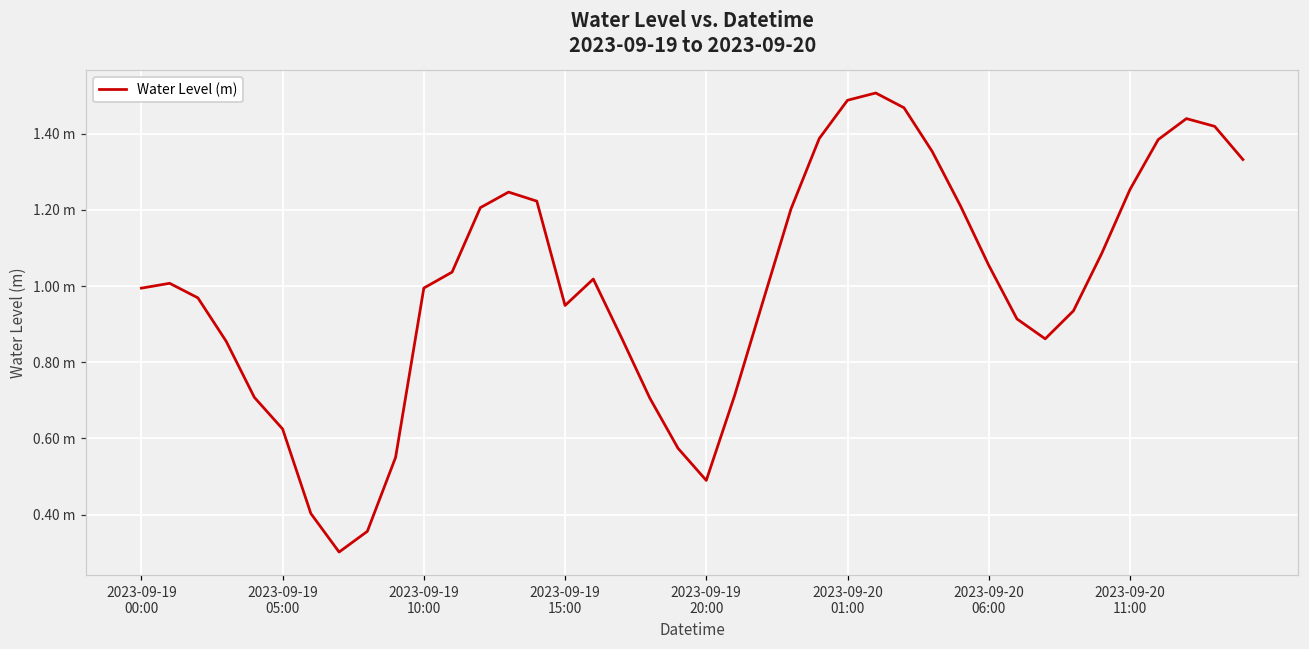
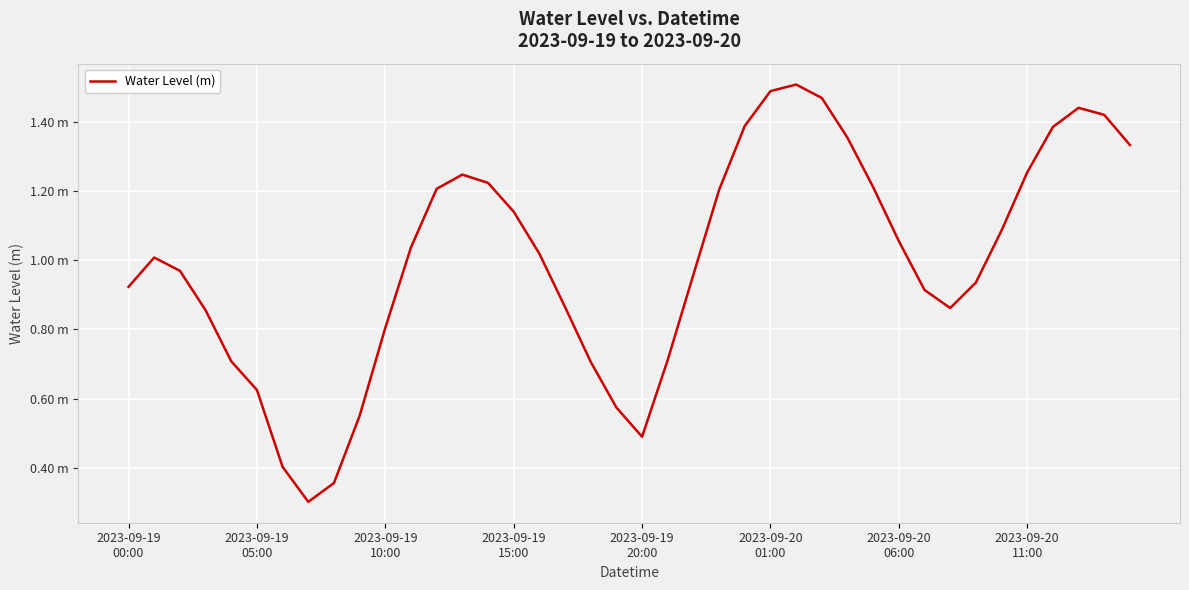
  {
-   "2023-09-19 00:00": "0.99 m",
+   "2023-09-19 00:00": "0.92 m",
    "2023-09-19 05:00": "0.62 m",
-   "2023-09-19 10:00": "0.99 m",
-   "2023-09-19 15:00": "0.95 m",
+   "2023-09-19 10:00": "0.80 m",
+   "2023-09-19 15:00": "1.14 m",
    "2023-09-19 20:00": "0.49 m",
    "2023-09-20 01:00": "1.49 m",
    "2023-09-20 06:00": "1.05 m",
    "2023-09-20 11:00": "1.25 m"
  }
